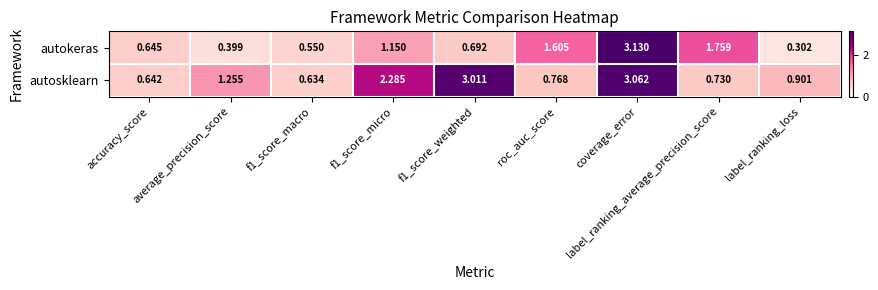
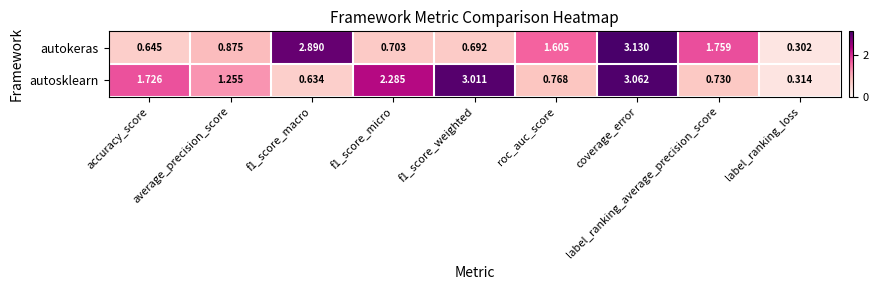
  {
    "autokeras": {
      "accuracy_score": 0.645,
-     "average_precision_score": 0.399,
-     "f1_score_macro": 0.550,
-     "f1_score_micro": 1.150,
+     "average_precision_score": 0.875,
+     "f1_score_macro": 2.890,
+     "f1_score_micro": 0.703,
      "f1_score_weighted": 0.692,
      "roc_auc_score": 1.605,
      "coverage_error": 3.130,
      "label_ranking_average_precision_score": 1.759,
      "label_ranking_loss": 0.302
    },
    "autosklearn": {
-     "accuracy_score": 0.642,
+     "accuracy_score": 1.726,
      "average_precision_score": 1.255,
      "f1_score_macro": 0.634,
      "f1_score_micro": 2.285,
      "f1_score_weighted": 3.011,
      "roc_auc_score": 0.768,
      "coverage_error": 3.062,
      "label_ranking_average_precision_score": 0.730,
-     "label_ranking_loss": 0.901
+     "label_ranking_loss": 0.314
    }
  }
